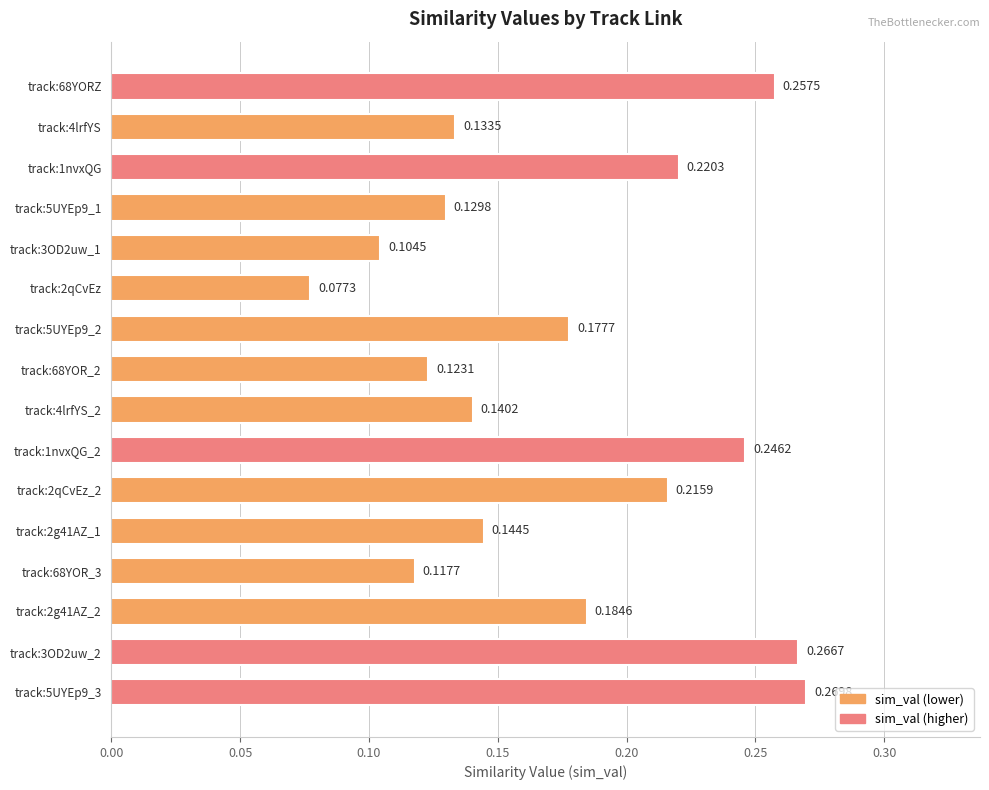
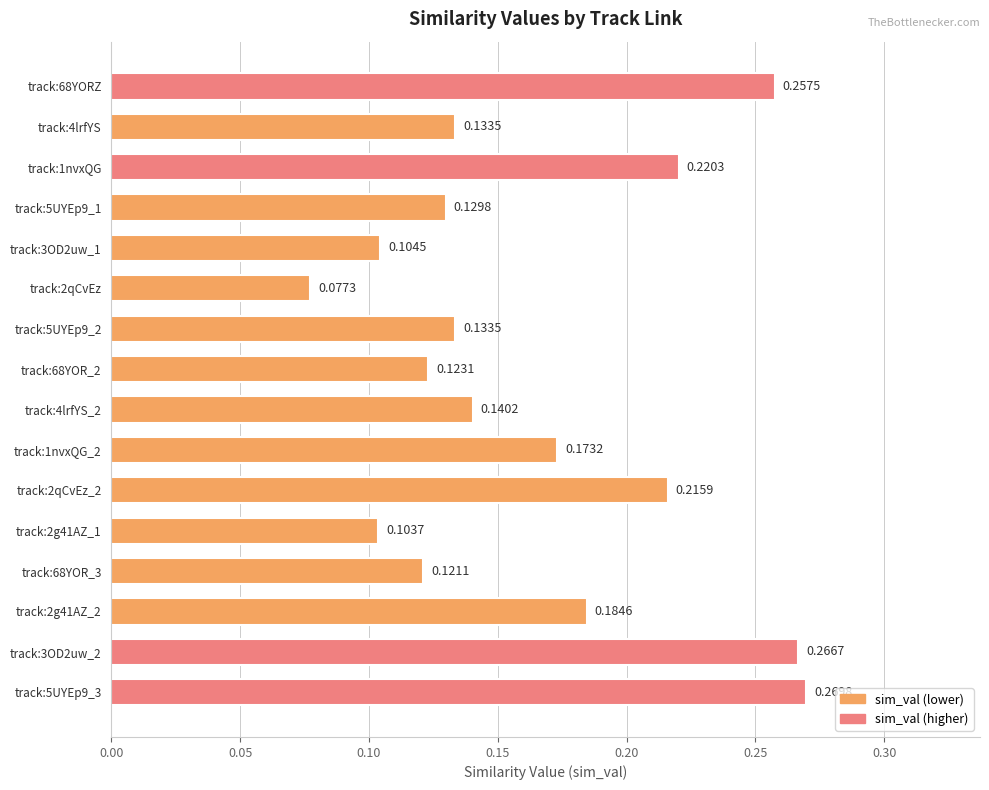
  {
    "track:68YORZ": 0.2575,
    "track:4lrfYS": 0.1335,
    "track:1nvxQG": 0.2203,
    "track:5UYEp9_1": 0.1298,
    "track:3OD2uw_1": 0.1045,
    "track:2qCvEz": 0.0773,
-   "track:5UYEp9_2": 0.1777,
+   "track:5UYEp9_2": 0.1335,
    "track:68YOR_2": 0.1231,
    "track:4lrfYS_2": 0.1402,
-   "track:1nvxQG_2": 0.2462,
+   "track:1nvxQG_2": 0.1732,
    "track:2qCvEz_2": 0.2159,
-   "track:2g41AZ_1": 0.1445,
-   "track:68YOR_3": 0.1177,
+   "track:2g41AZ_1": 0.1037,
+   "track:68YOR_3": 0.1211,
    "track:2g41AZ_2": 0.1846,
    "track:3OD2uw_2": 0.2667
  }
